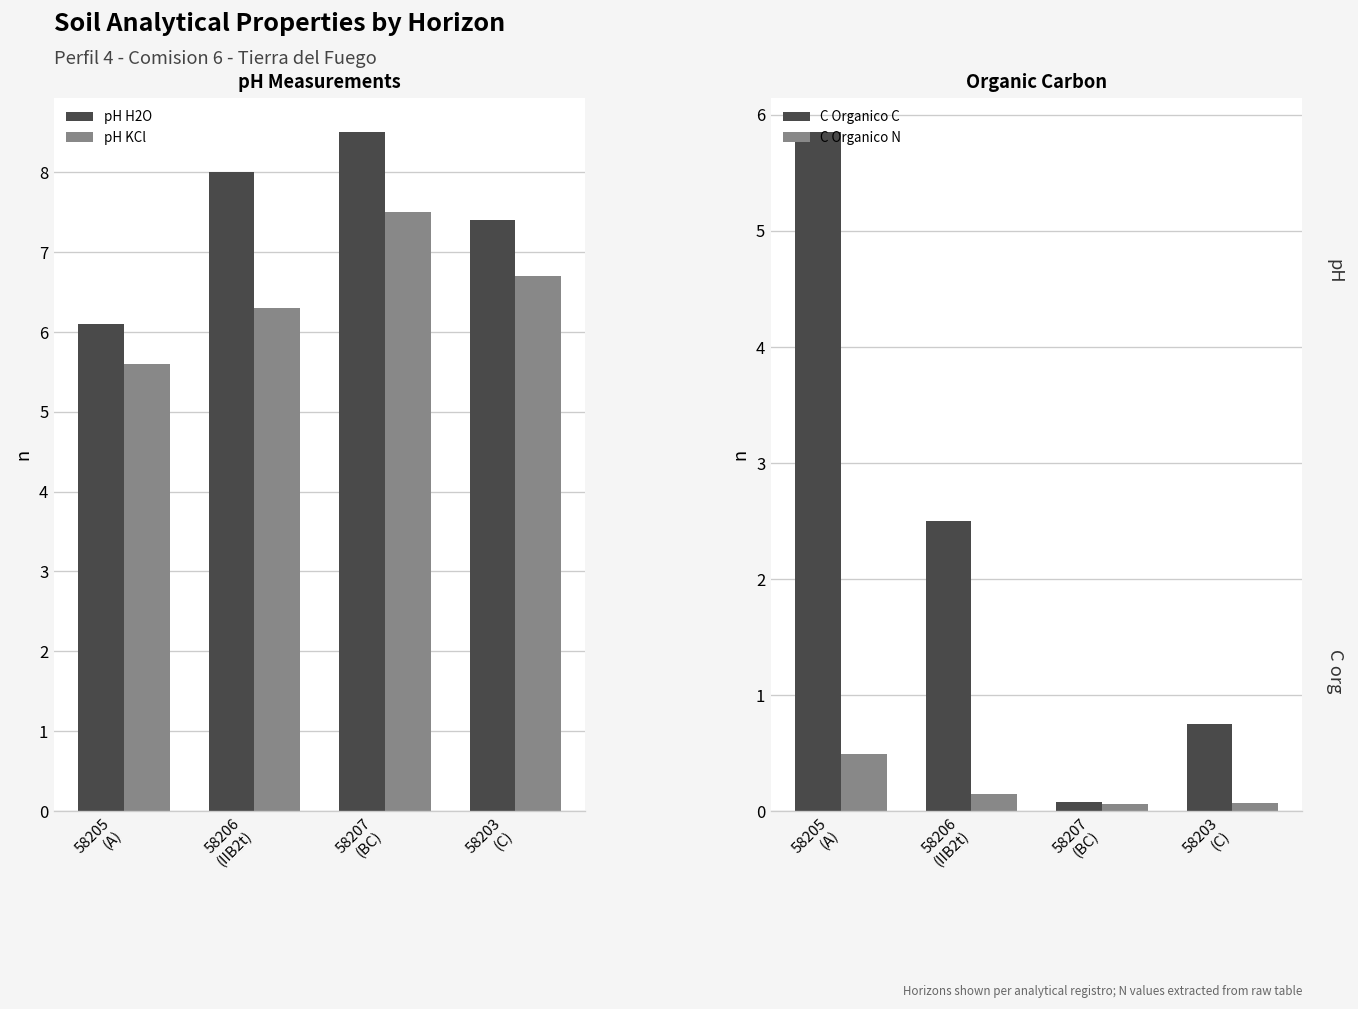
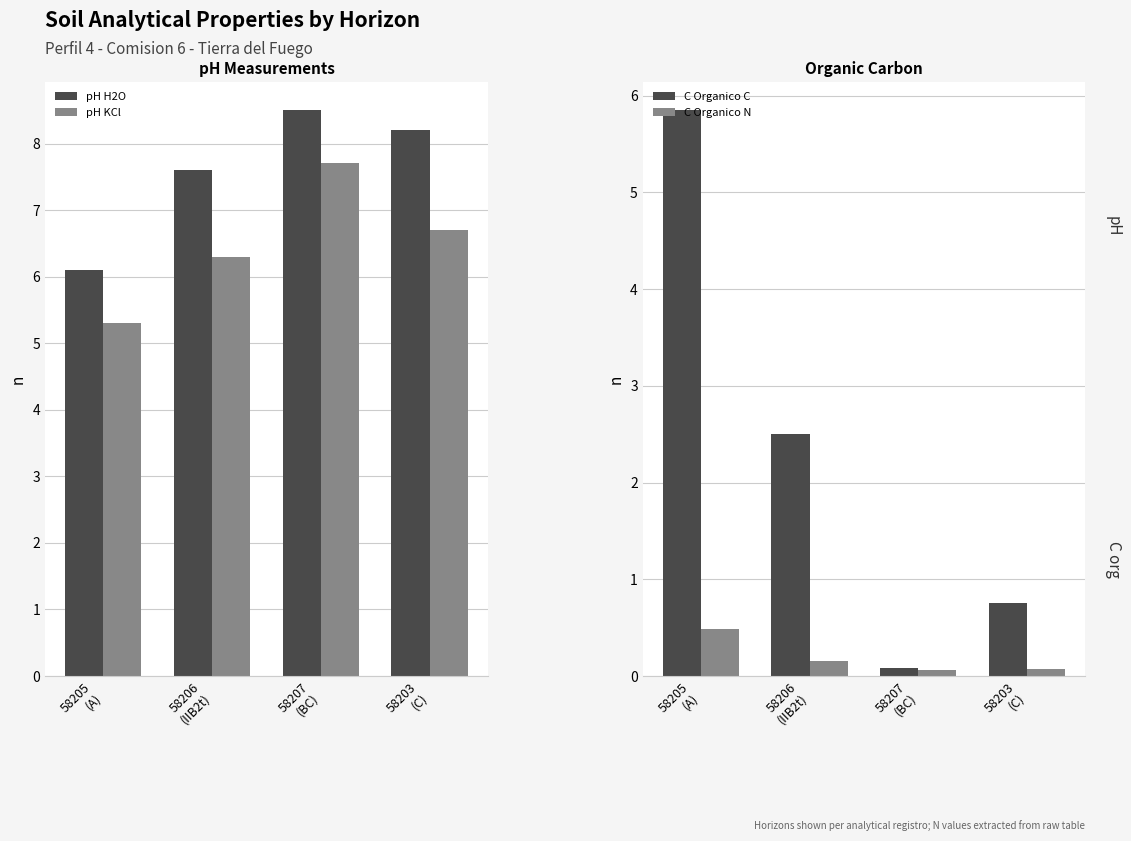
  {
    "pH Measurements": {
      "pH H2O": {
        "58205 (A)": 6.1,
-       "58206 (IIB2t)": 8.0,
+       "58206 (IIB2t)": 7.6,
        "58207 (BC)": 8.5,
-       "58203 (C)": 7.4
+       "58203 (C)": 8.2
      },
      "pH KCl": {
-       "58205 (A)": 5.6,
+       "58205 (A)": 5.3,
        "58206 (IIB2t)": 6.3,
-       "58207 (BC)": 7.5,
+       "58207 (BC)": 7.7,
        "58203 (C)": 6.7
      }
    },
    "Organic Carbon": {
      "C Organico C": {
        "58205 (A)": 5.9,
        "58206 (IIB2t)": 2.5,
        "58207 (BC)": 0.1,
        "58203 (C)": 0.8
      },
      "C Organico N": {
        "58205 (A)": 0.5,
        "58206 (IIB2t)": 0.2,
        "58207 (BC)": 0.1,
        "58203 (C)": 0.1
      }
    }
  }
